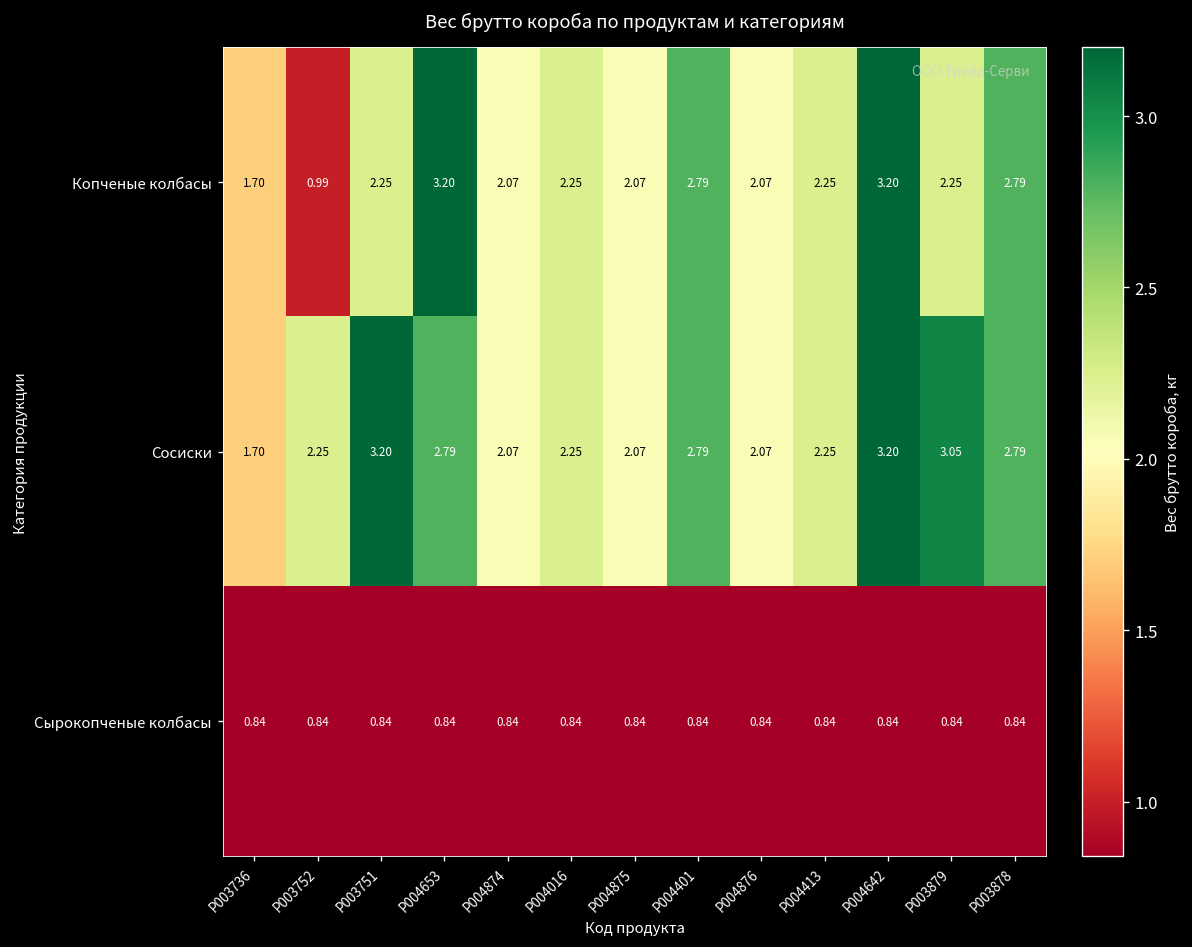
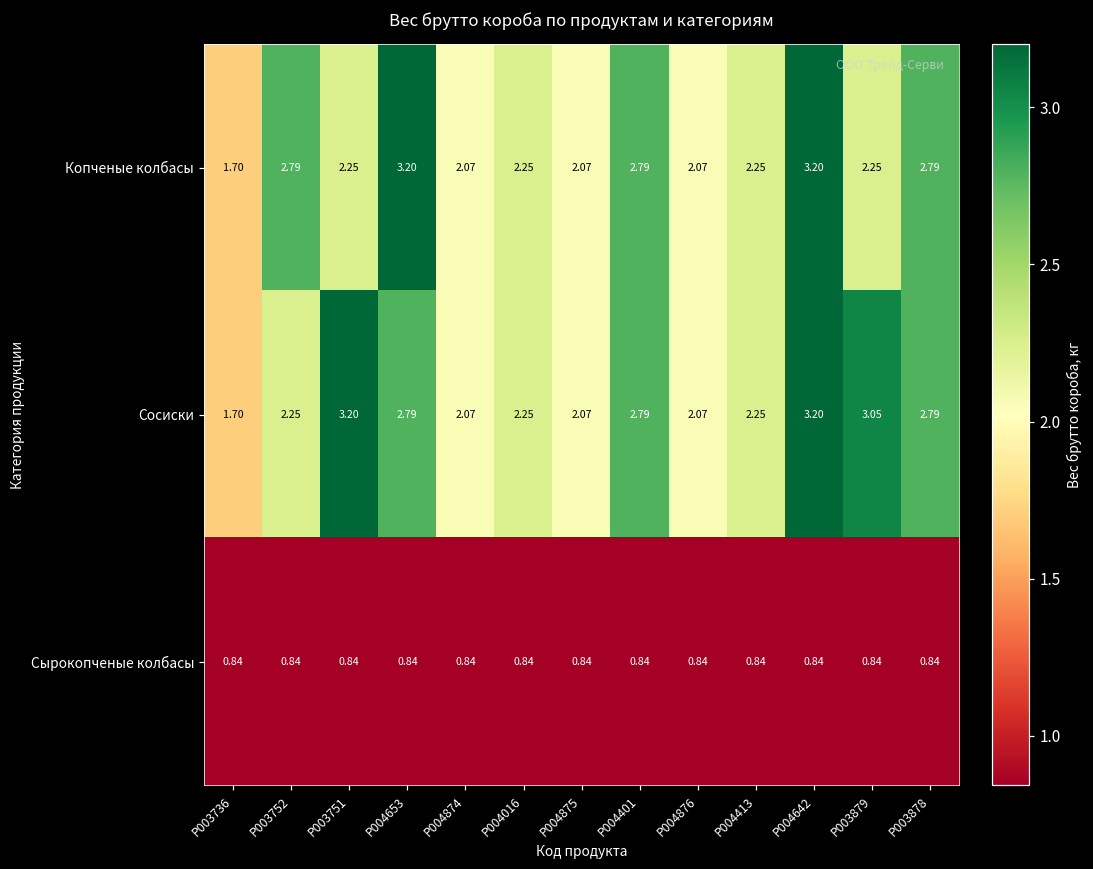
  {
    "Копченые колбасы": {
      "P003736": 1.70,
-     "P003752": 0.99,
+     "P003752": 2.79,
      "P003751": 2.25,
      "P004653": 3.20,
      "P004874": 2.07,
      "P004016": 2.25,
      "P004875": 2.07,
      "P004401": 2.79,
      "P004876": 2.07,
      "P004413": 2.25,
      "P004642": 3.20,
      "P003878": 2.79
    },
    "Сосиски": {
      "P003736": 1.70,
      "P003752": 2.25,
      "P003751": 3.20,
      "P004653": 2.79,
      "P004874": 2.07,
      "P004016": 2.25,
      "P004875": 2.07,
      "P004401": 2.79,
      "P004876": 2.07,
      "P004413": 2.25,
      "P004642": 3.20,
      "P003879": 3.05,
      "P003878": 2.79
    },
    "Сырокопченые колбасы": {
      "P003736": 0.84,
      "P003752": 0.84,
      "P003751": 0.84,
      "P004653": 0.84,
      "P004874": 0.84,
      "P004016": 0.84,
      "P004875": 0.84,
      "P004401": 0.84,
      "P004876": 0.84,
      "P004413": 0.84,
      "P004642": 0.84,
      "P003879": 0.84,
      "P003878": 0.84
    }
  }
